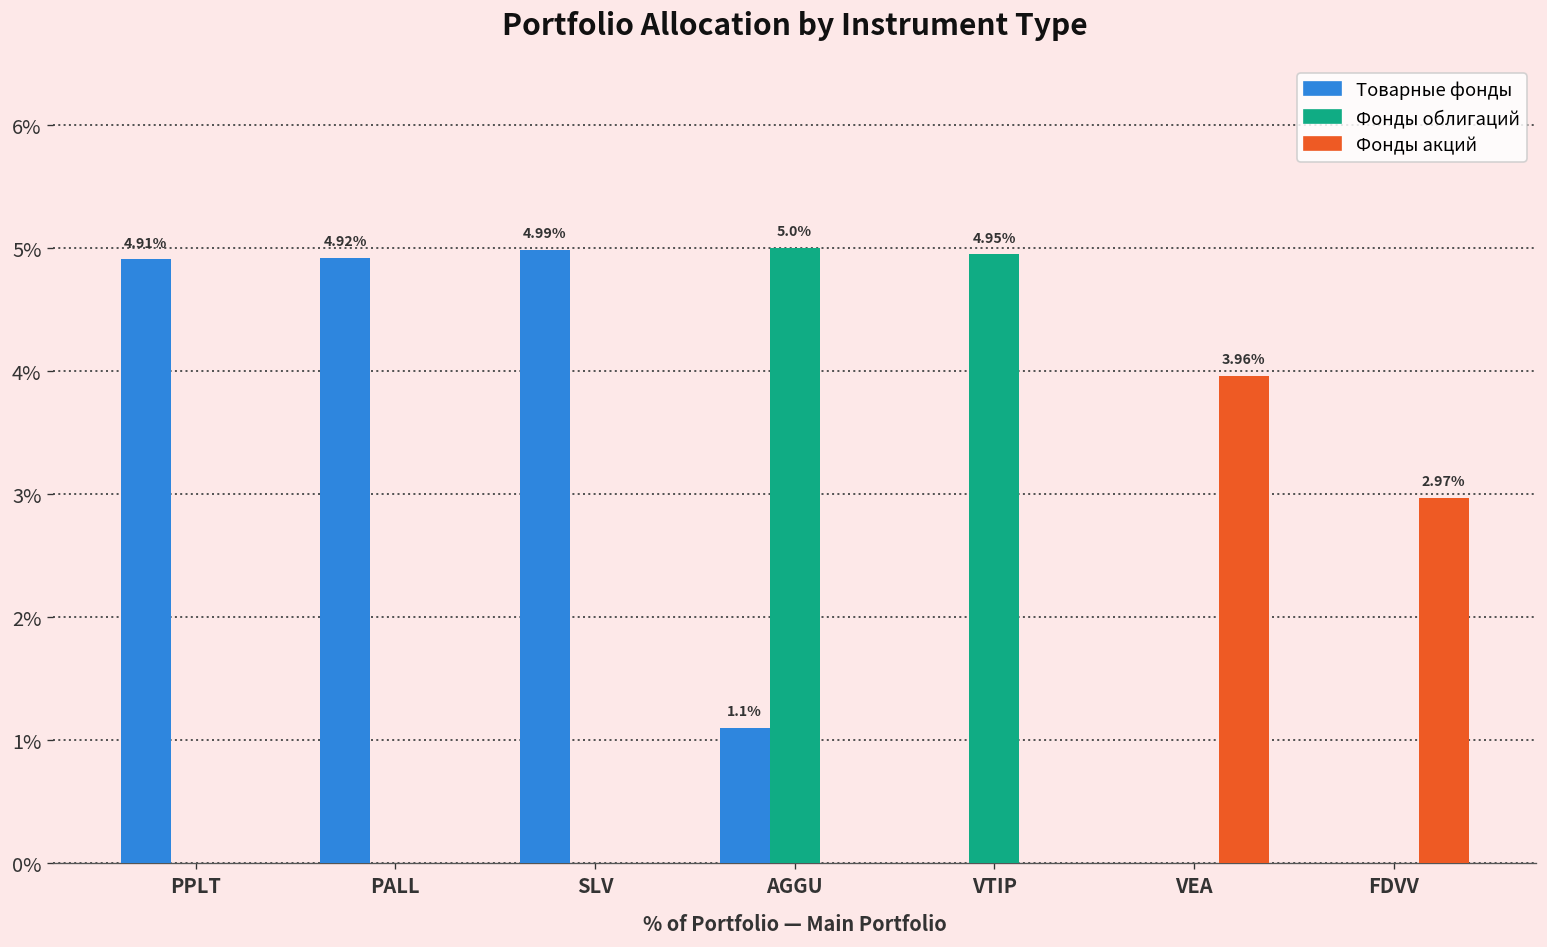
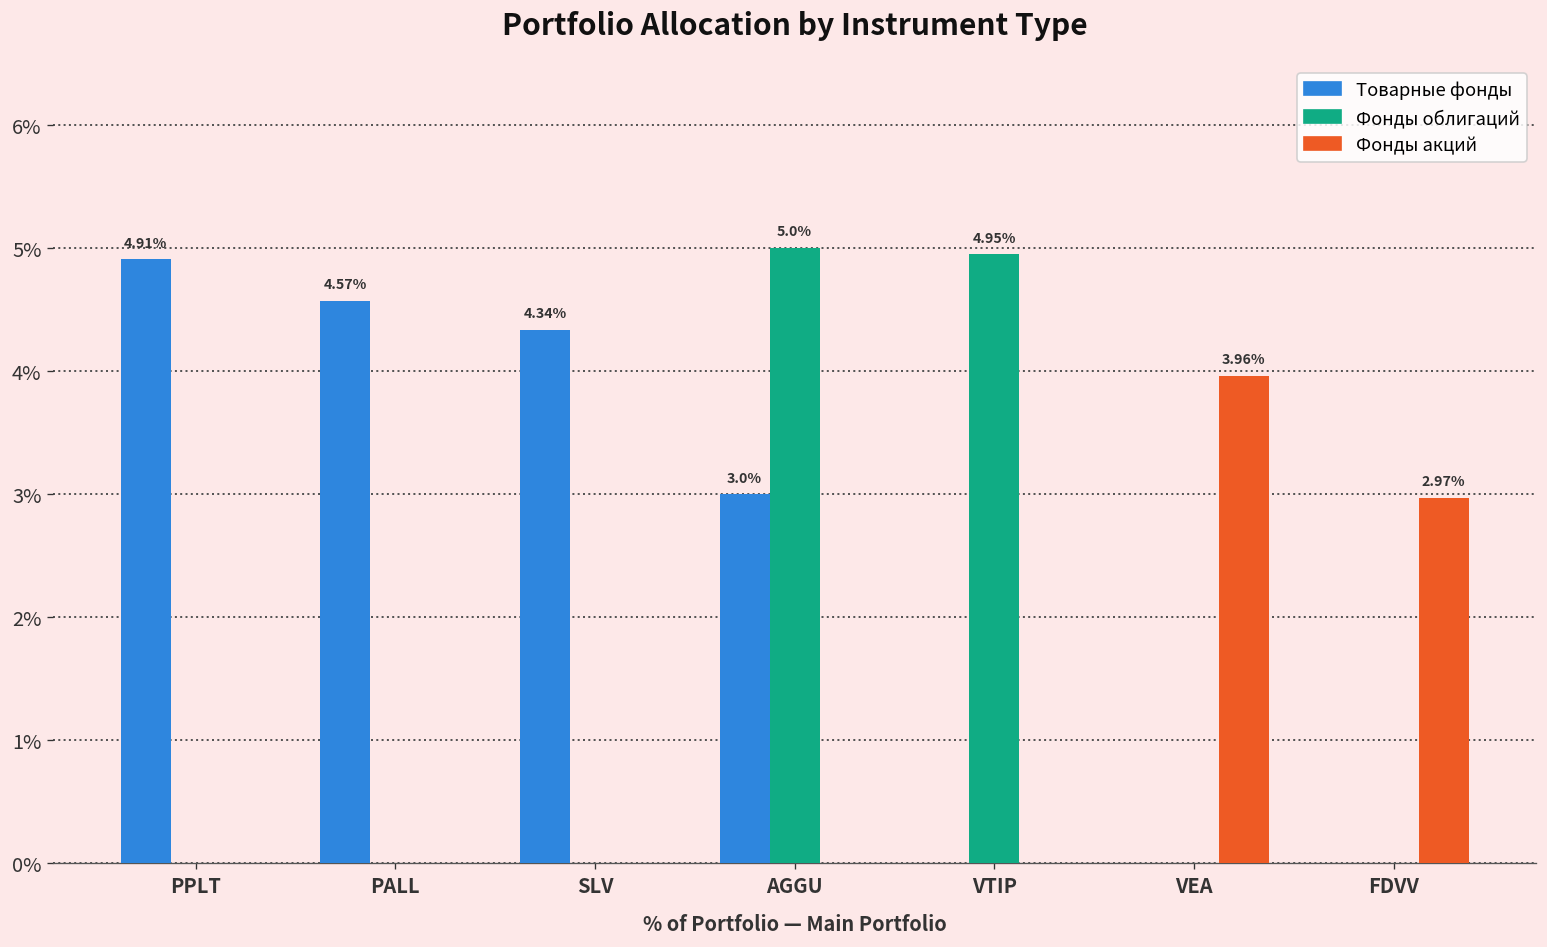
  {
    "Товарные фонды": {
      "PPLT": "4.91%",
-     "PALL": "4.92%",
-     "SLV": "4.99%",
-     "AGGU": "1.1%"
+     "PALL": "4.57%",
+     "SLV": "4.34%",
+     "AGGU": "3.0%"
    },
    "Фонды облигаций": {
      "AGGU": "5.0%",
      "VTIP": "4.95%"
    },
    "Фонды акций": {
      "VEA": "3.96%",
      "FDVV": "2.97%"
    }
  }
